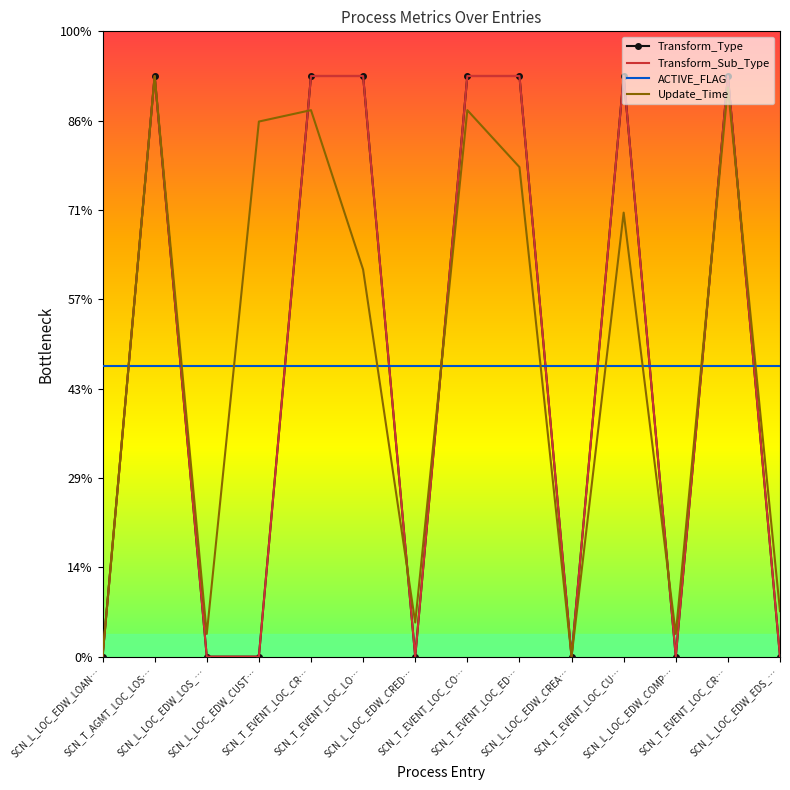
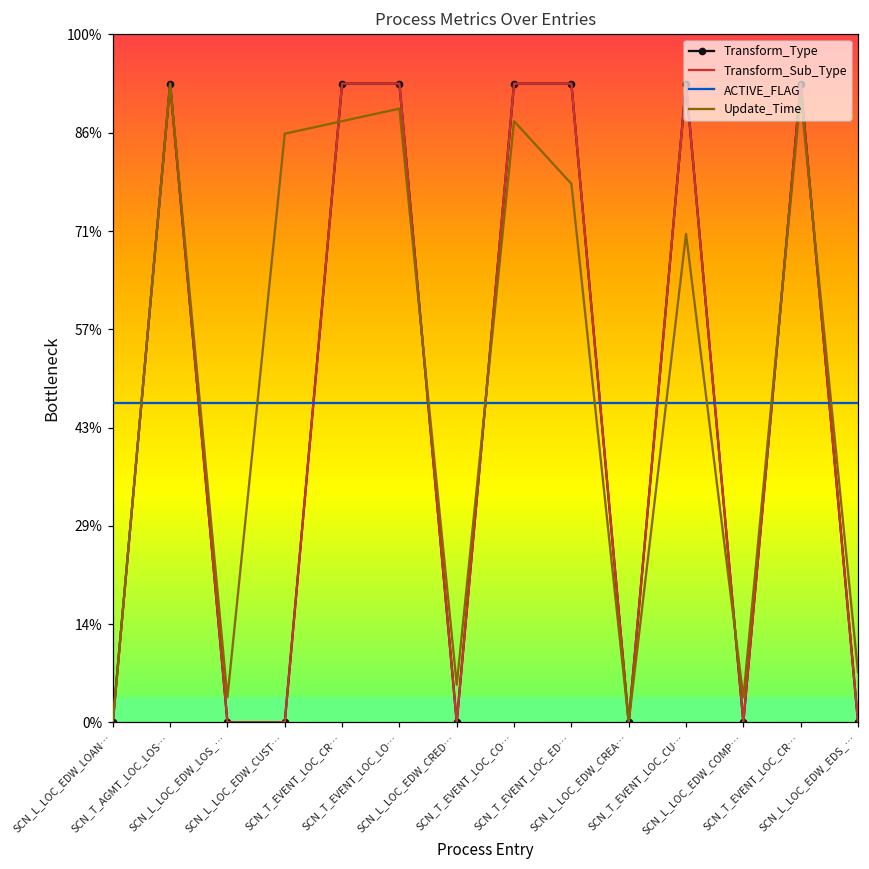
  {
    "Transform_Sub_Type": {
      "SCN_T_EVENT_LOC_LO…": "93%",
      "SCN_T_EVENT_LOC_CO…": "93%",
      "SCN_T_EVENT_LOC_ED…": "93%"
    },
    "ACTIVE_FLAG": {
      "SCN_L_LOC_EDW_LOAN…": "46%",
      "SCN_T_AGMT_LOC_LOS…": "46%",
      "SCN_L_LOC_EDW_LOS_…": "46%",
      "SCN_L_LOC_EDW_CUST…": "46%",
      "SCN_T_EVENT_LOC_LO…": "46%",
      "SCN_L_LOC_EDW_CRED…": "46%",
      "SCN_T_EVENT_LOC_CO…": "46%",
      "SCN_T_EVENT_LOC_ED…": "46%",
      "SCN_L_LOC_EDW_CREA…": "46%",
      "SCN_T_EVENT_LOC_CU…": "46%",
      "SCN_L_LOC_EDW_COMP…": "46%",
      "SCN_L_LOC_EDW_EDS_…": "46%"
    },
    "Update_Time": {
      "SCN_L_LOC_EDW_LOS_…": "4%",
      "SCN_L_LOC_EDW_CUST…": "86%",
-     "SCN_T_EVENT_LOC_LO…": "62%",
+     "SCN_T_EVENT_LOC_LO…": "89%",
      "SCN_L_LOC_EDW_CRED…": "5%",
      "SCN_T_EVENT_LOC_CO…": "87%",
      "SCN_T_EVENT_LOC_ED…": "78%",
      "SCN_T_EVENT_LOC_CU…": "71%",
      "SCN_L_LOC_EDW_COMP…": "4%",
      "SCN_L_LOC_EDW_EDS_…": "7%"
    }
  }
